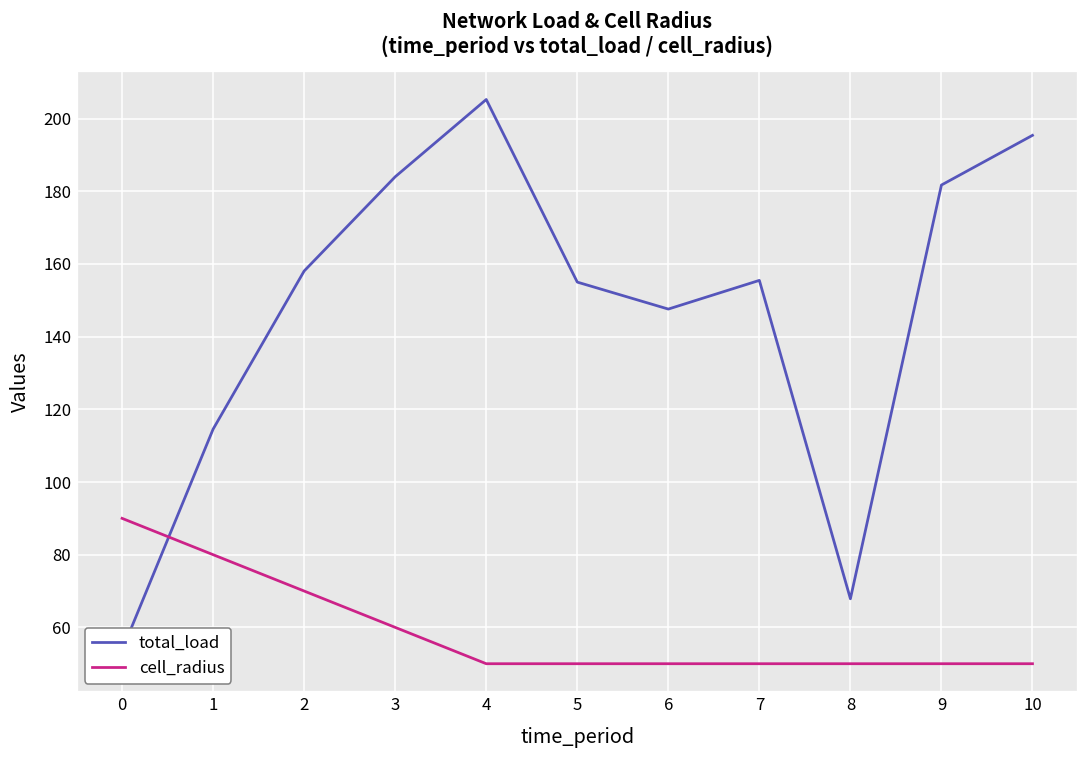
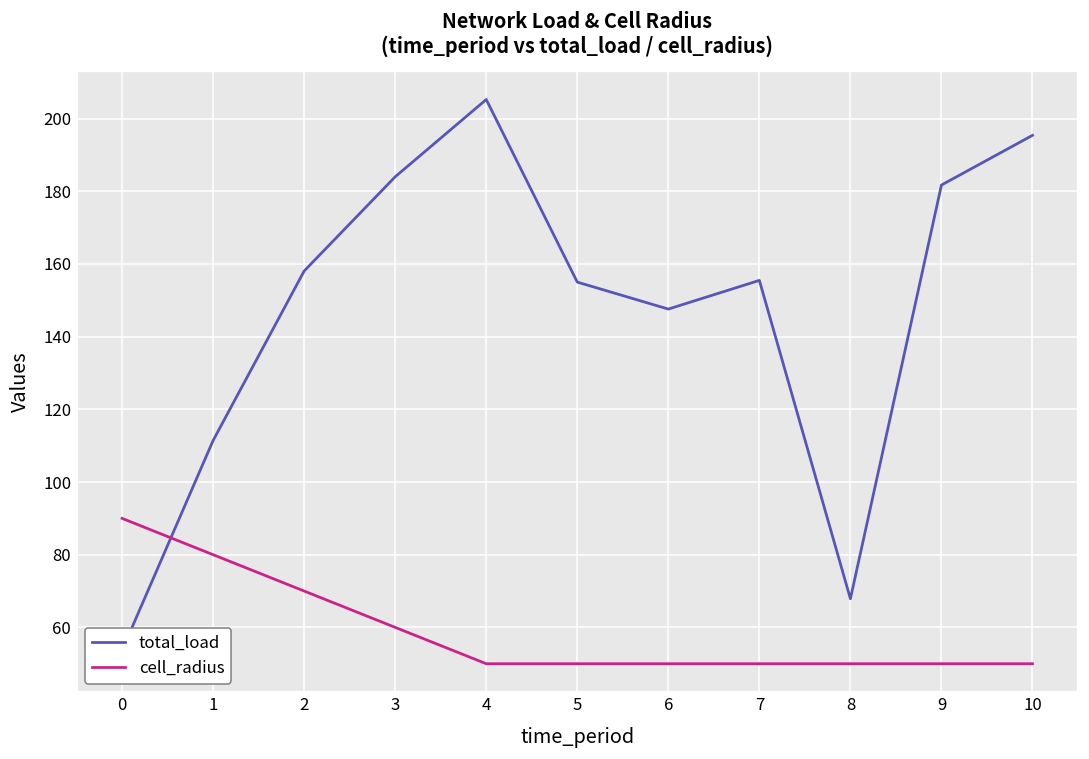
  {
    "total_load": {
-     "1": 115,
+     "1": 111,
      "2": 158,
      "3": 184,
      "4": 205,
      "5": 155,
      "6": 148,
      "7": 155,
      "8": 68,
      "9": 182,
      "10": 195
    },
    "cell_radius": {
      "0": 90,
      "1": 80,
      "2": 70,
      "3": 60,
      "4": 50,
      "5": 50,
      "6": 50,
      "7": 50,
      "8": 50,
      "9": 50,
      "10": 50
    }
  }
